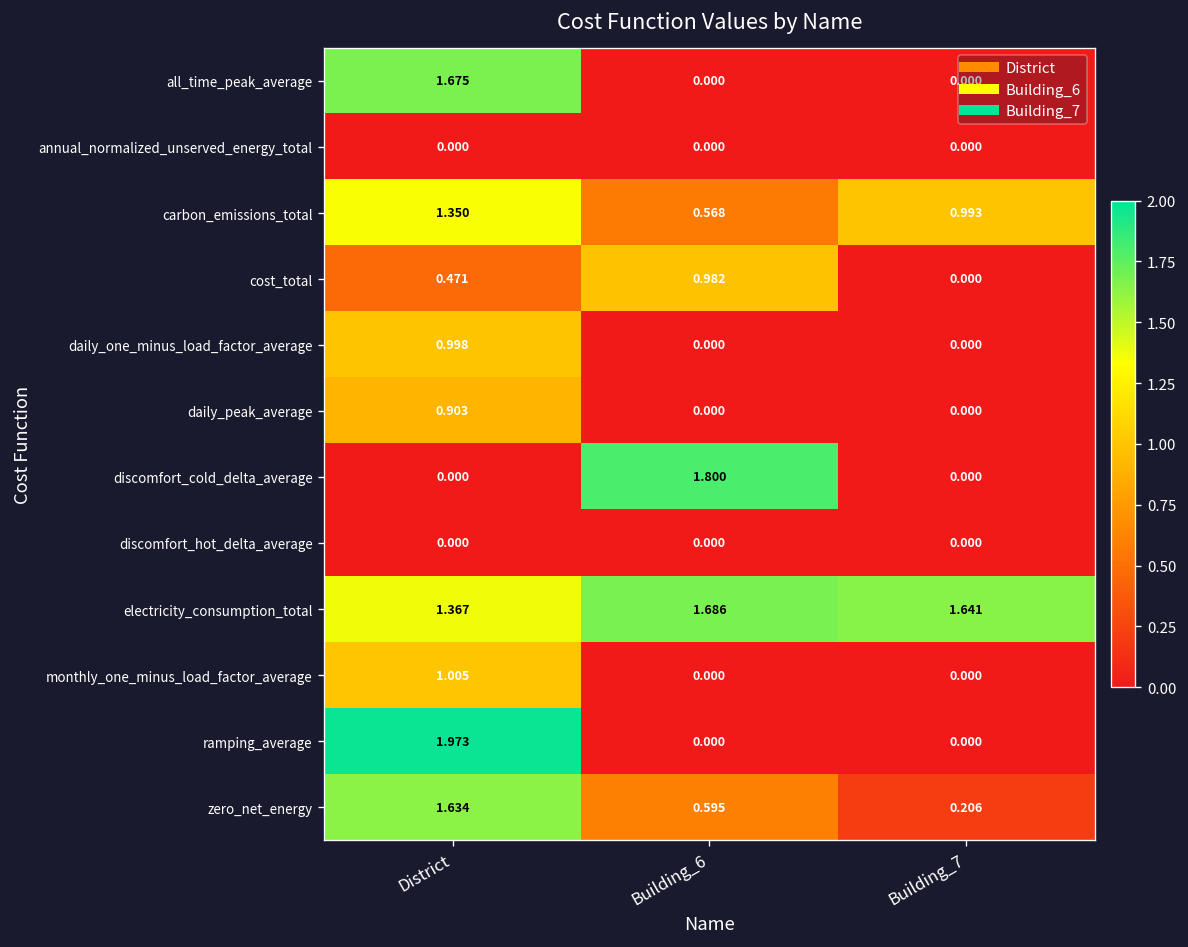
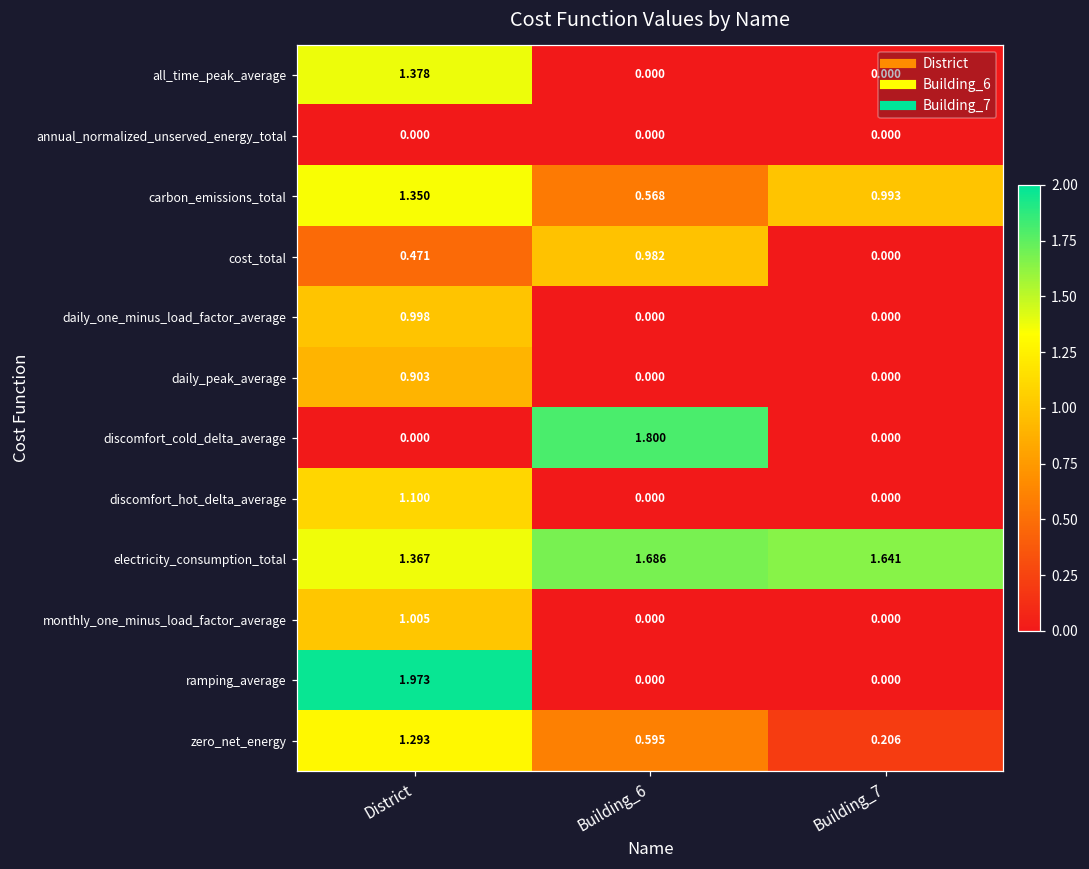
  {
    "all_time_peak_average": {
-     "District": 1.675,
+     "District": 1.378,
      "Building_6": 0.000
    },
    "annual_normalized_unserved_energy_total": {
      "District": 0.000,
      "Building_6": 0.000,
      "Building_7": 0.000
    },
    "carbon_emissions_total": {
      "District": 1.350,
      "Building_6": 0.568,
      "Building_7": 0.993
    },
    "cost_total": {
      "District": 0.471,
      "Building_6": 0.982,
      "Building_7": 0.000
    },
    "daily_one_minus_load_factor_average": {
      "District": 0.998,
      "Building_6": 0.000,
      "Building_7": 0.000
    },
    "daily_peak_average": {
      "District": 0.903,
      "Building_6": 0.000,
      "Building_7": 0.000
    },
    "discomfort_cold_delta_average": {
      "District": 0.000,
      "Building_6": 1.800,
      "Building_7": 0.000
    },
    "discomfort_hot_delta_average": {
-     "District": 0.000,
+     "District": 1.100,
      "Building_6": 0.000,
      "Building_7": 0.000
    },
    "electricity_consumption_total": {
      "District": 1.367,
      "Building_6": 1.686,
      "Building_7": 1.641
    },
    "monthly_one_minus_load_factor_average": {
      "District": 1.005,
      "Building_6": 0.000,
      "Building_7": 0.000
    },
    "ramping_average": {
      "District": 1.973,
      "Building_6": 0.000,
      "Building_7": 0.000
    },
    "zero_net_energy": {
-     "District": 1.634,
+     "District": 1.293,
      "Building_6": 0.595,
      "Building_7": 0.206
    }
  }
